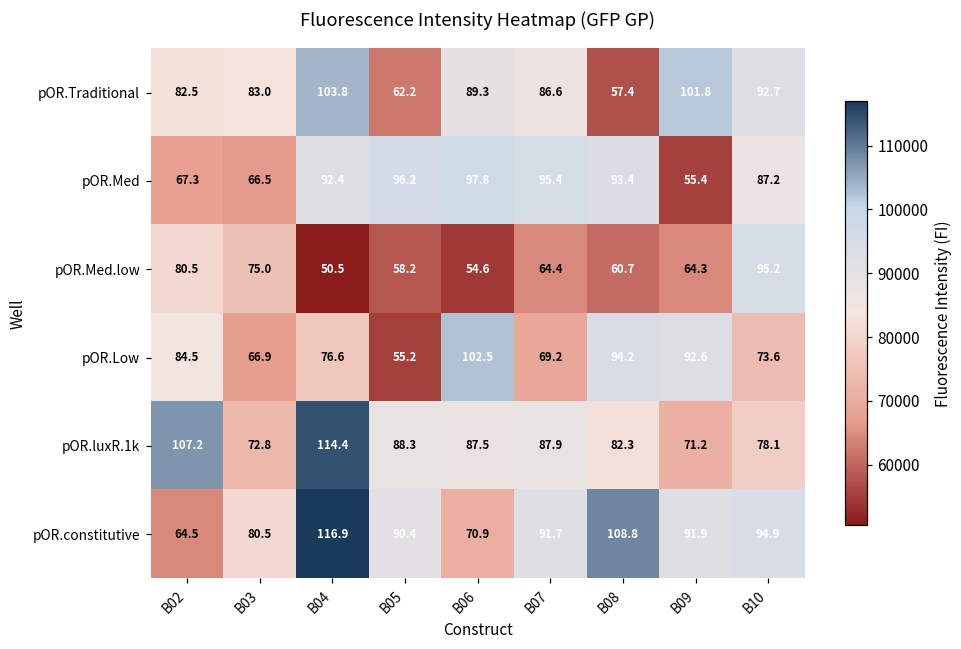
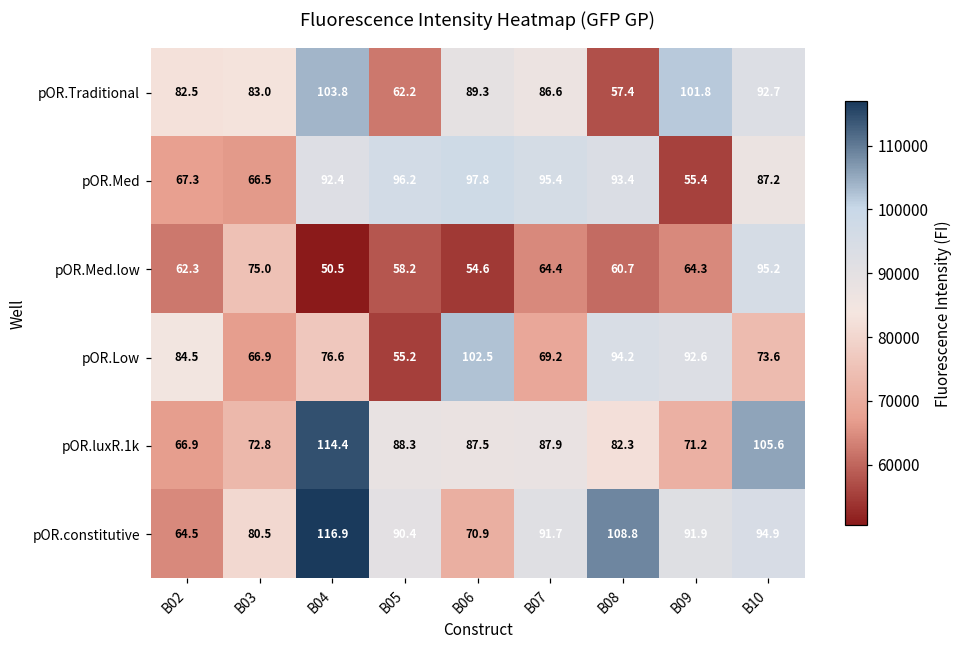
  {
    "pOR.Traditional": {
      "B02": 82.5,
      "B03": 83.0,
      "B04": 103.8,
      "B05": 62.2,
      "B06": 89.3,
      "B07": 86.6,
      "B08": 57.4,
      "B09": 101.8
    },
    "pOR.Med": {
      "B02": 67.3,
      "B03": 66.5,
      "B06": 97.8,
      "B09": 55.4,
      "B10": 87.2
    },
    "pOR.Med.low": {
-     "B02": 80.5,
+     "B02": 62.3,
      "B03": 75.0,
      "B04": 50.5,
      "B05": 58.2,
      "B06": 54.6,
      "B07": 64.4,
      "B08": 60.7,
      "B09": 64.3
    },
    "pOR.Low": {
      "B02": 84.5,
      "B03": 66.9,
      "B04": 76.6,
      "B05": 55.2,
      "B06": 102.5,
      "B07": 69.2,
      "B10": 73.6
    },
    "pOR.luxR.1k": {
-     "B02": 107.2,
+     "B02": 66.9,
      "B03": 72.8,
      "B04": 114.4,
      "B05": 88.3,
      "B06": 87.5,
      "B07": 87.9,
      "B08": 82.3,
      "B09": 71.2,
-     "B10": 78.1
+     "B10": 105.6
    },
    "pOR.constitutive": {
      "B02": 64.5,
      "B03": 80.5,
      "B04": 116.9,
      "B06": 70.9,
      "B08": 108.8
    }
  }
